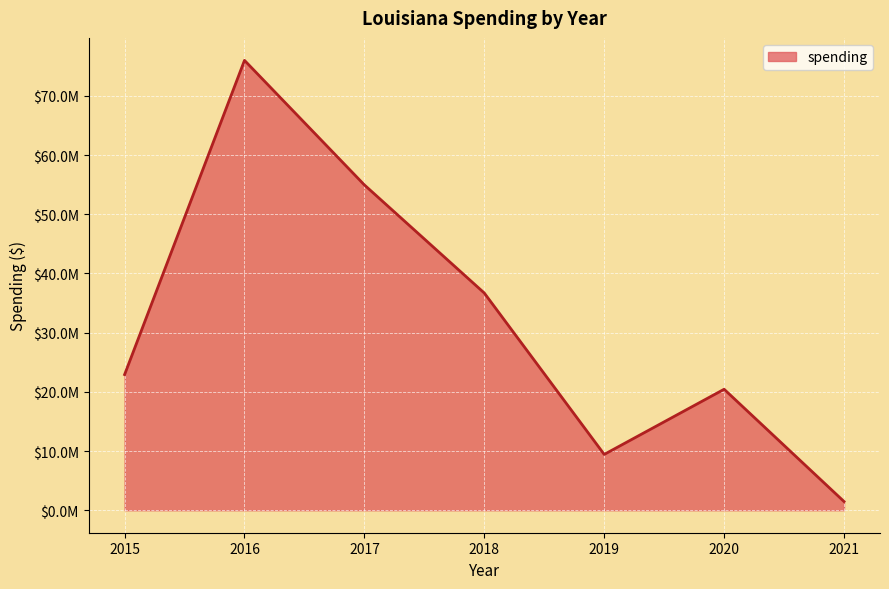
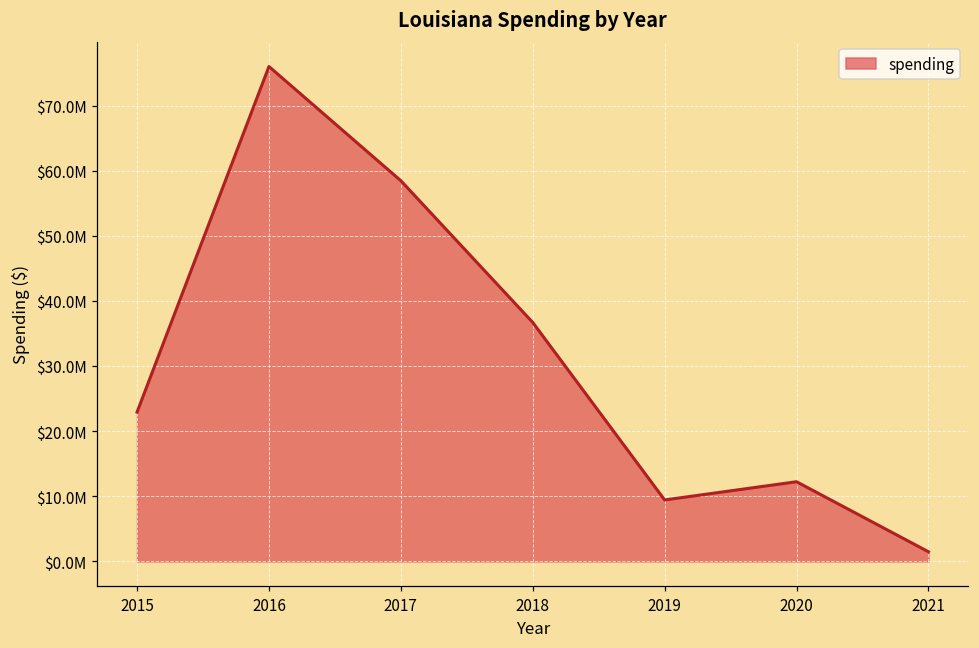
  {
    "2015": "$23000000",
    "2016": "$76000000",
-   "2017": "$55000000",
+   "2017": "$58000000",
    "2018": "$37000000",
    "2019": "$9000000",
-   "2020": "$20000000",
+   "2020": "$12000000",
    "2021": "$1000000"
  }
